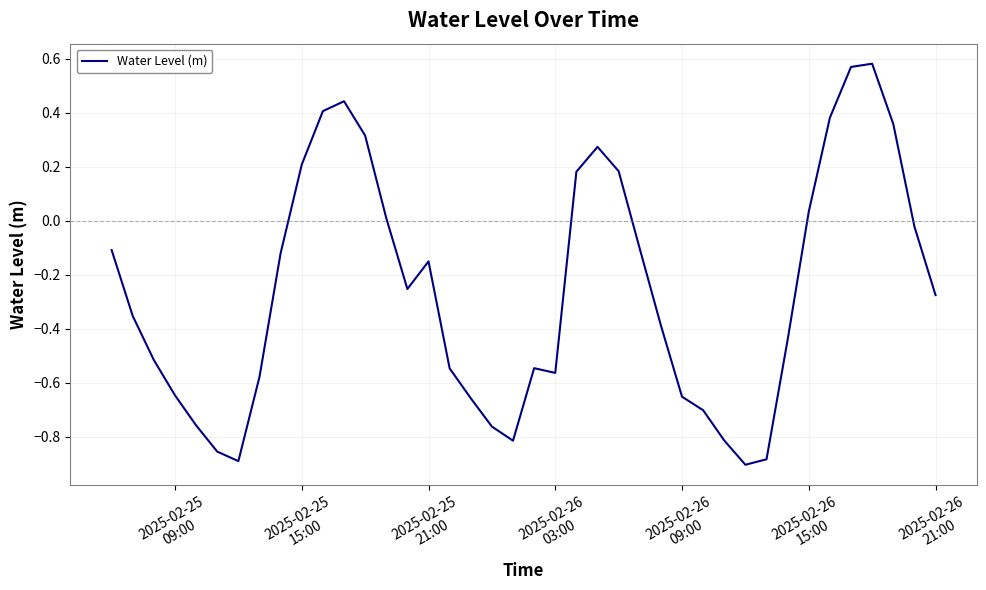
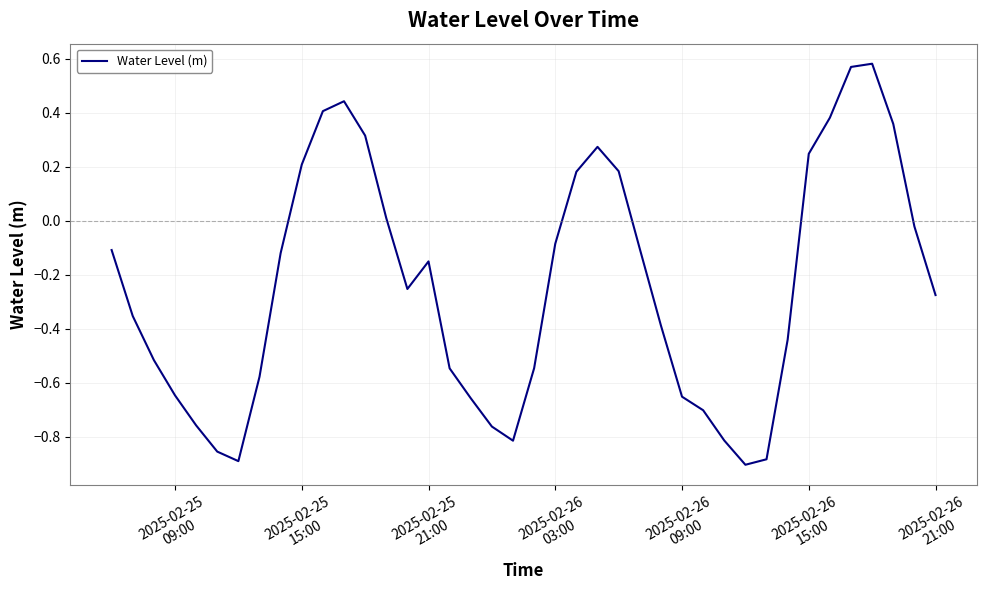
  {
    "2025-02-25 09:00": -0.65,
    "2025-02-25 15:00": 0.21,
    "2025-02-25 21:00": -0.15,
-   "2025-02-26 03:00": -0.56,
+   "2025-02-26 03:00": -0.08,
    "2025-02-26 09:00": -0.65,
-   "2025-02-26 15:00": 0.03,
+   "2025-02-26 15:00": 0.25,
    "2025-02-26 21:00": -0.27
  }
